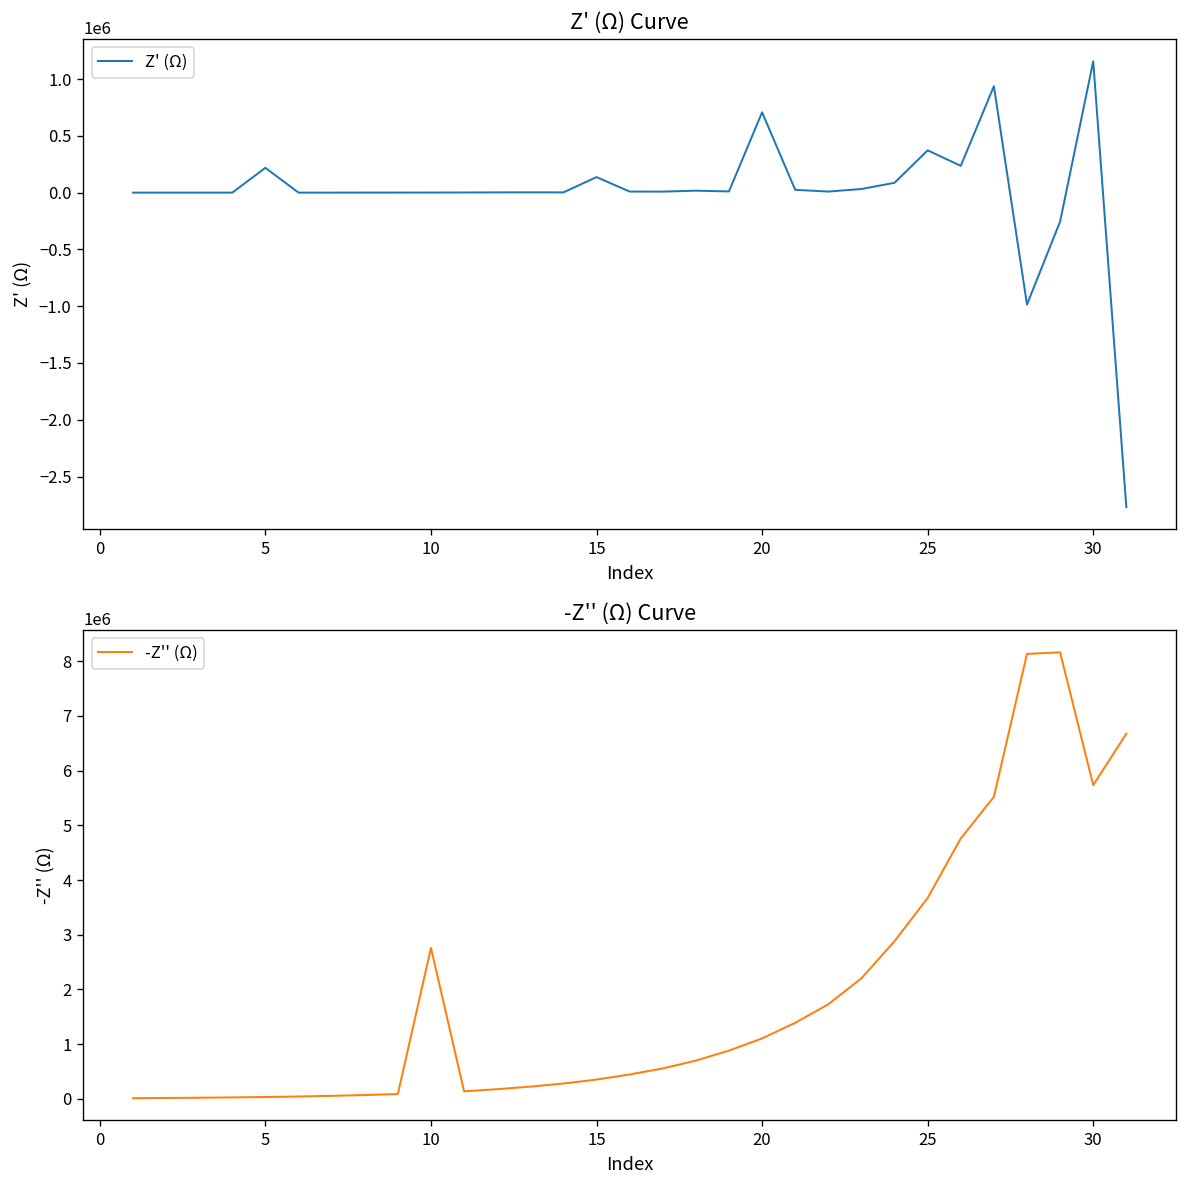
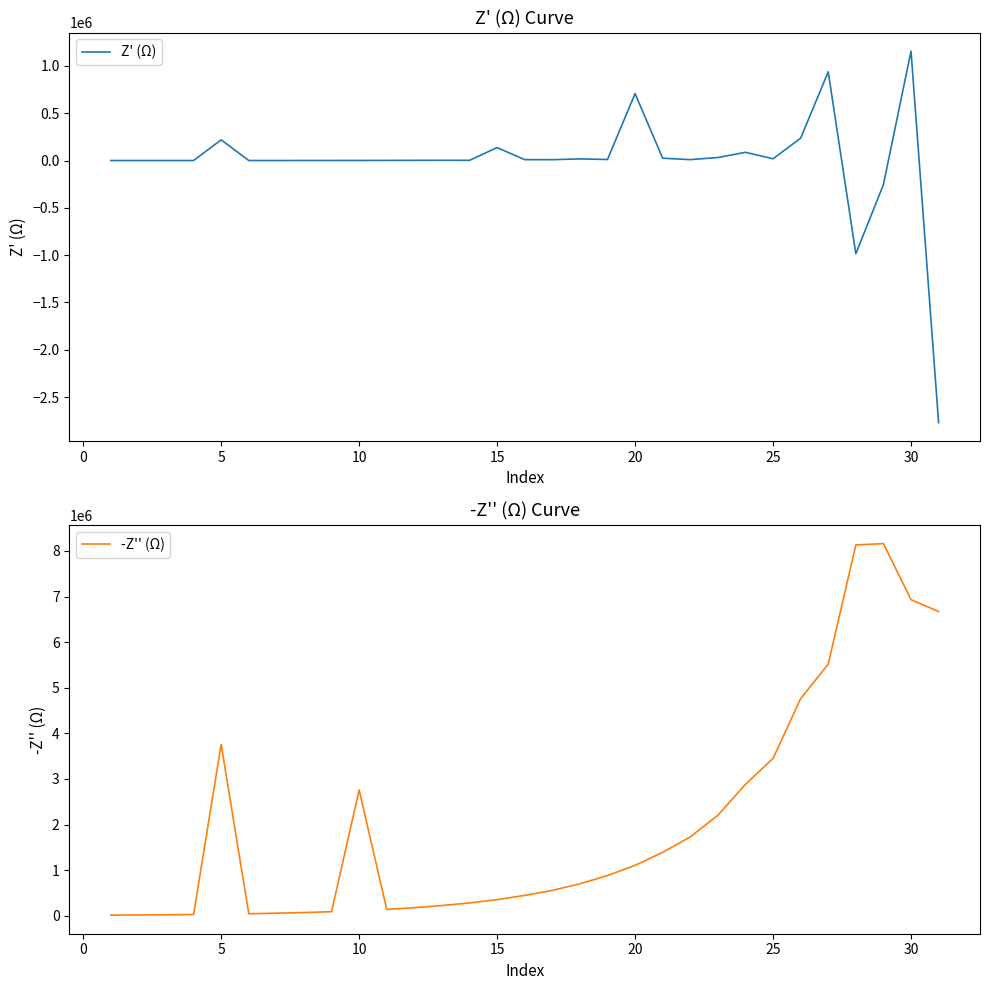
  {
    "Z' (Ω) Curve": {
      "5": 200000,
      "10": 0,
      "15": 100000,
      "20": 700000,
-     "25": 400000,
+     "25": 0,
      "30": 1200000
    },
    "-Z'' (Ω) Curve": {
-     "5": 0,
+     "5": 3800000,
      "10": 2800000,
      "15": 400000,
      "20": 1100000,
-     "25": 3700000,
-     "30": 5700000
+     "25": 3500000,
+     "30": 6900000
    }
  }
